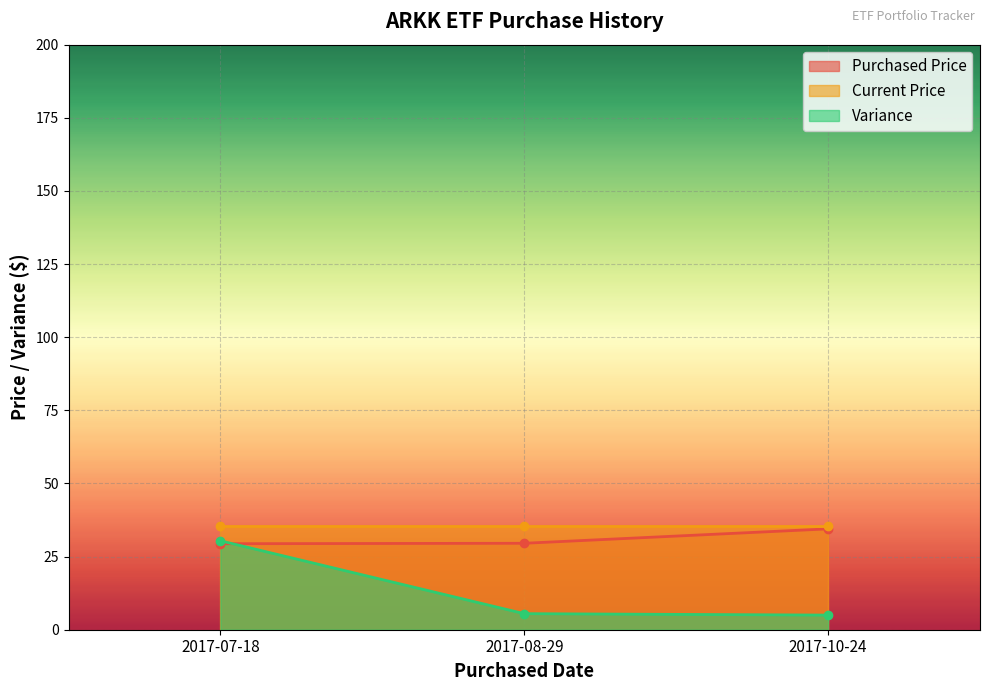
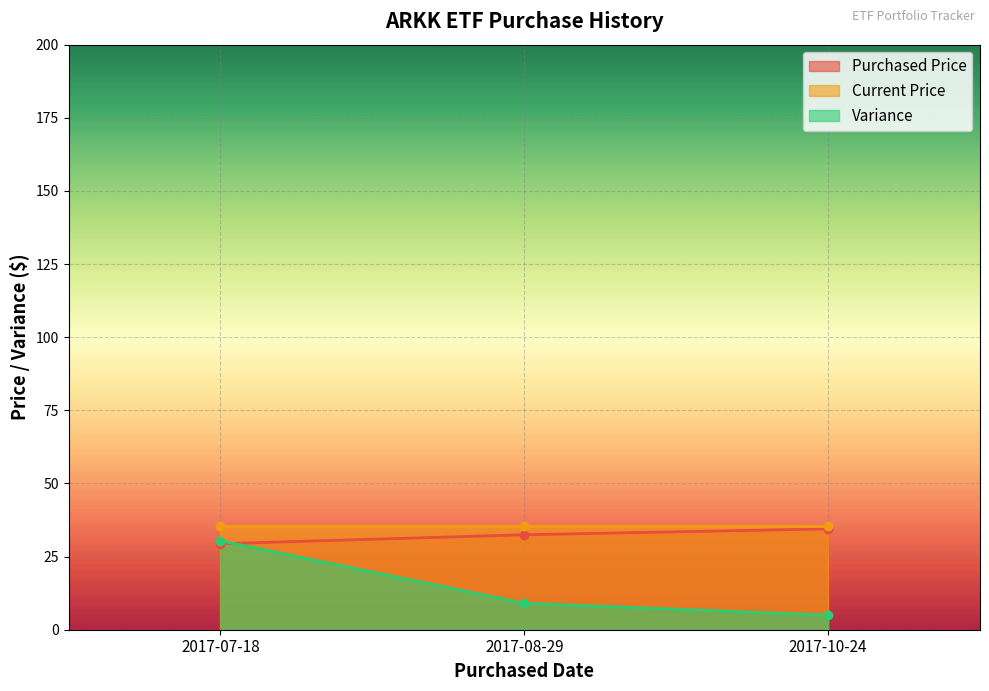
  {
    "Purchased Price": {
      "2017-07-18": 29,
-     "2017-08-29": 30,
+     "2017-08-29": 32,
      "2017-10-24": 34
    },
    "Current Price": {
      "2017-07-18": 35,
      "2017-08-29": 35,
      "2017-10-24": 35
    },
    "Variance": {
      "2017-07-18": 30,
-     "2017-08-29": 5,
+     "2017-08-29": 9,
      "2017-10-24": 5
    }
  }
